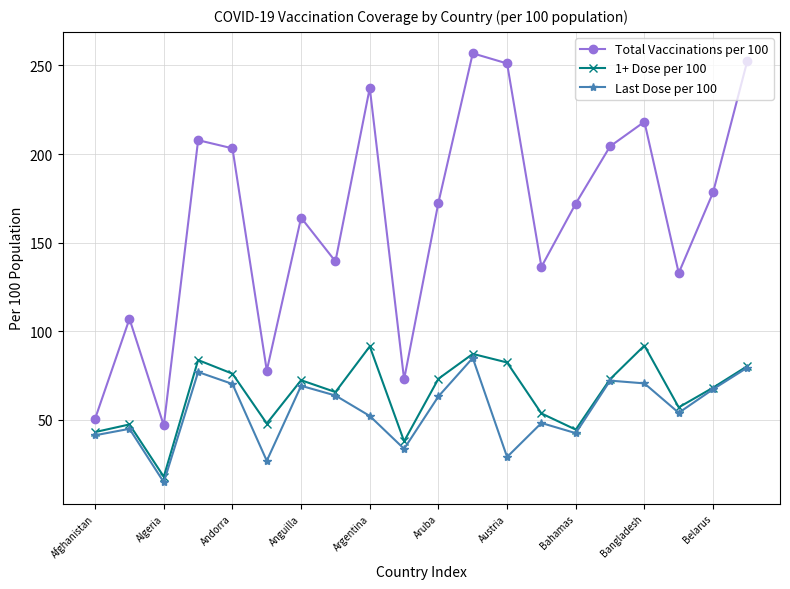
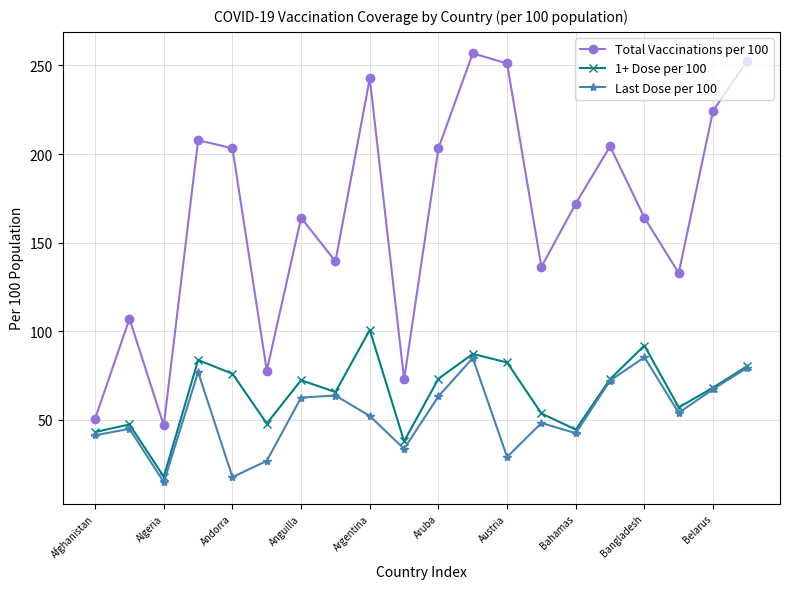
  {
    "Total Vaccinations per 100": {
      "Afghanistan": 51,
      "Algeria": 47,
      "Andorra": 203,
      "Anguilla": 164,
-     "Argentina": 237,
-     "Aruba": 173,
+     "Argentina": 243,
+     "Aruba": 203,
      "Austria": 251,
      "Bahamas": 172,
-     "Bangladesh": 218,
-     "Belarus": 178
+     "Bangladesh": 164,
+     "Belarus": 224
    },
    "1+ Dose per 100": {
      "Afghanistan": 43,
      "Algeria": 18,
      "Andorra": 76,
      "Anguilla": 72,
-     "Argentina": 91,
+     "Argentina": 101,
      "Aruba": 73,
      "Austria": 82,
      "Bahamas": 44,
      "Bangladesh": 92
    },
    "Last Dose per 100": {
      "Afghanistan": 41,
      "Algeria": 15,
-     "Andorra": 70,
-     "Anguilla": 69,
+     "Andorra": 18,
+     "Anguilla": 63,
      "Argentina": 52,
      "Aruba": 63,
      "Austria": 29,
      "Bahamas": 42,
-     "Bangladesh": 71
+     "Bangladesh": 85
    }
  }
